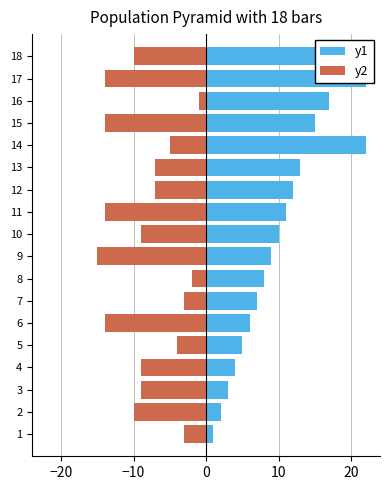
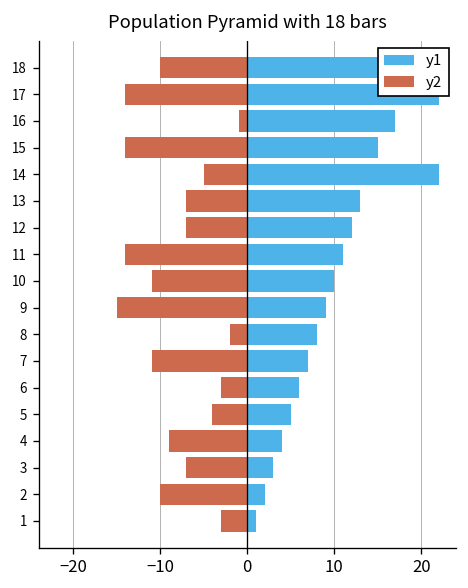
  {
    "y1": {
      "16": 17,
      "15": 15,
      "14": 22,
      "13": 13,
      "12": 12,
      "11": 11,
      "10": 10,
      "9": 9,
      "8": 8,
      "7": 7,
      "6": 6,
      "5": 5,
      "4": 4,
      "3": 3,
      "2": 2,
      "1": 1
    },
    "y2": {
      "18": -10,
      "17": -14,
      "16": -1,
      "15": -14,
      "14": -5,
      "13": -7,
      "12": -7,
      "11": -14,
-     "10": -9,
+     "10": -11,
      "9": -15,
      "8": -2,
-     "7": -3,
-     "6": -14,
+     "7": -11,
+     "6": -3,
      "5": -4,
      "4": -9,
-     "3": -9,
+     "3": -7,
      "2": -10,
      "1": -3
    }
  }
